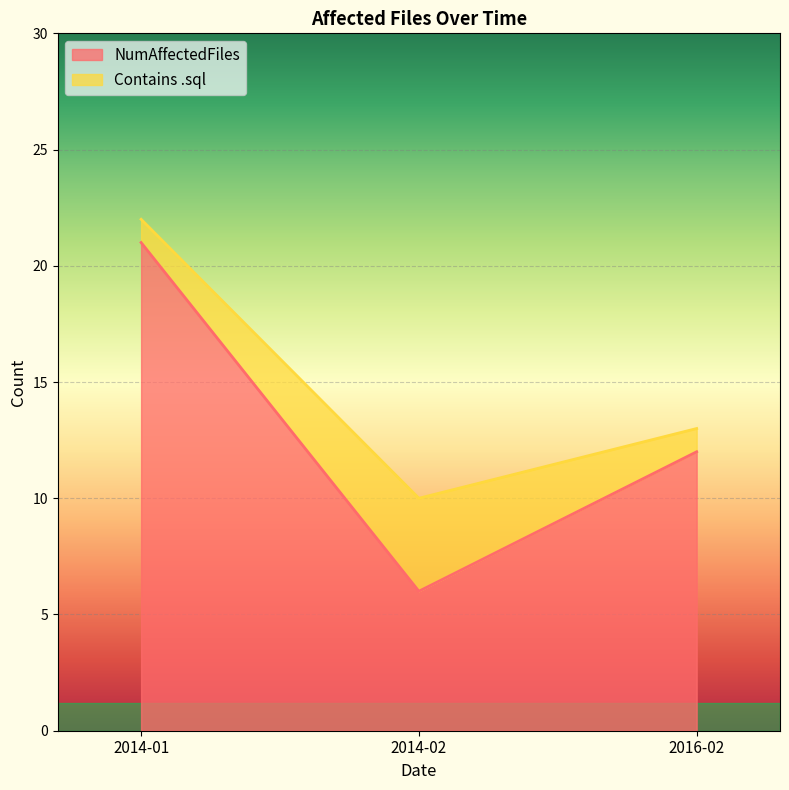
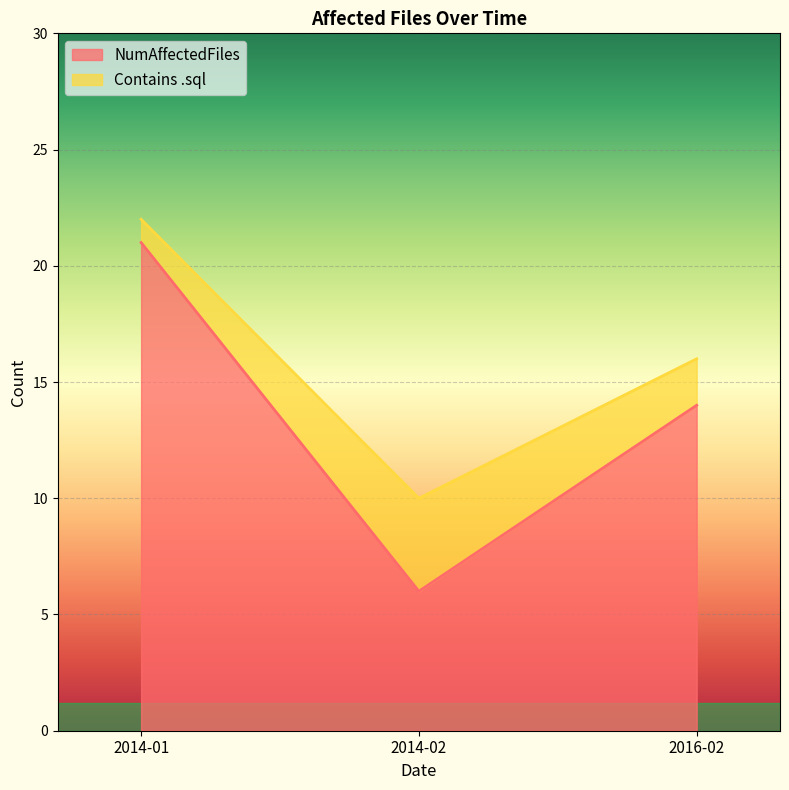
  {
    "NumAffectedFiles": {
      "2014-01": 21,
      "2014-02": 6,
-     "2016-02": 12
+     "2016-02": 14
    },
    "Contains .sql": {
      "2014-01": 1,
      "2014-02": 4,
-     "2016-02": 1
+     "2016-02": 2
    }
  }
